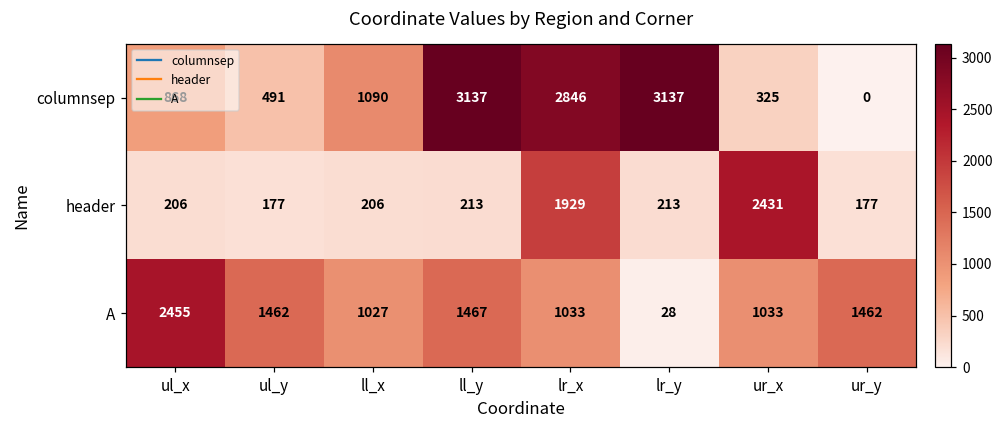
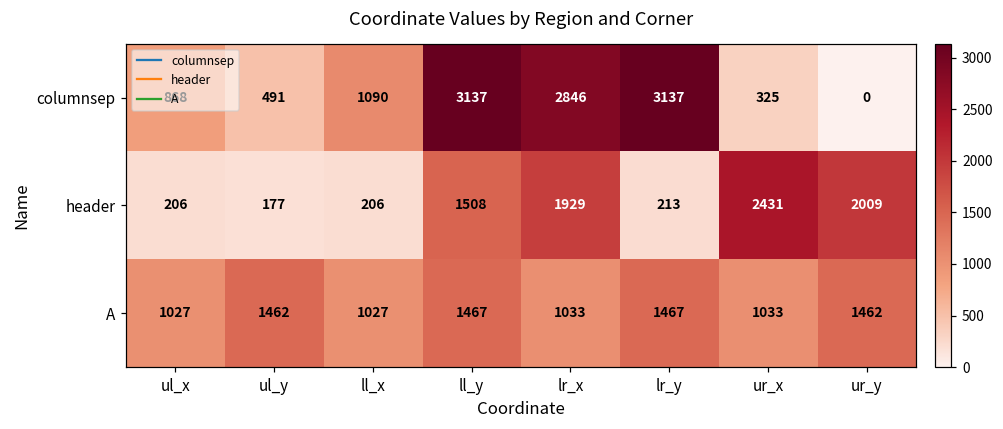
  {
    "columnsep": {
      "ul_y": 491,
      "ll_x": 1090,
      "ll_y": 3137,
      "lr_x": 2846,
      "lr_y": 3137,
      "ur_x": 325,
      "ur_y": 0
    },
    "header": {
      "ul_x": 206,
      "ul_y": 177,
      "ll_x": 206,
-     "ll_y": 213,
+     "ll_y": 1508,
      "lr_x": 1929,
      "lr_y": 213,
      "ur_x": 2431,
-     "ur_y": 177
+     "ur_y": 2009
    },
    "A": {
-     "ul_x": 2455,
+     "ul_x": 1027,
      "ul_y": 1462,
      "ll_x": 1027,
      "ll_y": 1467,
      "lr_x": 1033,
-     "lr_y": 28,
+     "lr_y": 1467,
      "ur_x": 1033,
      "ur_y": 1462
    }
  }
